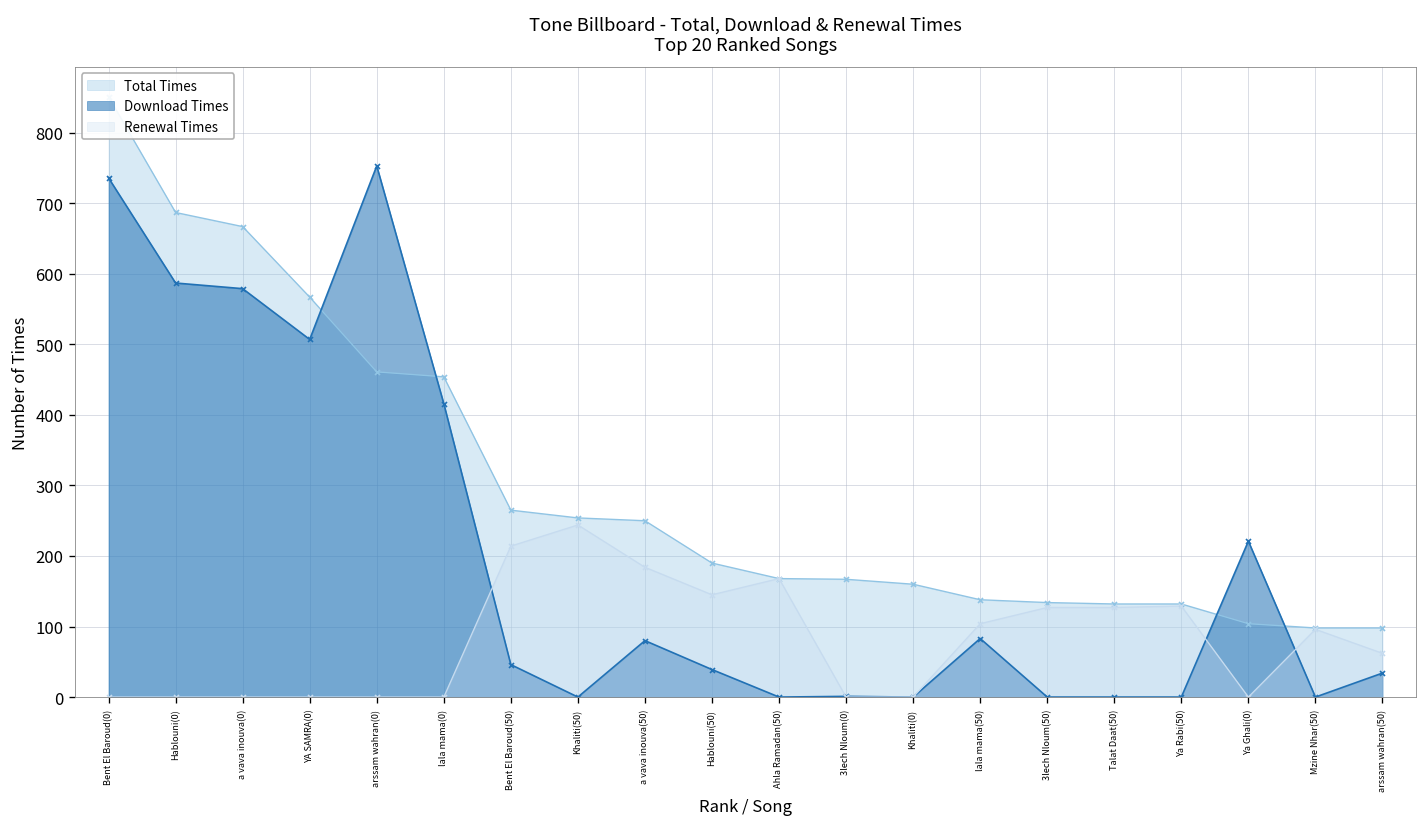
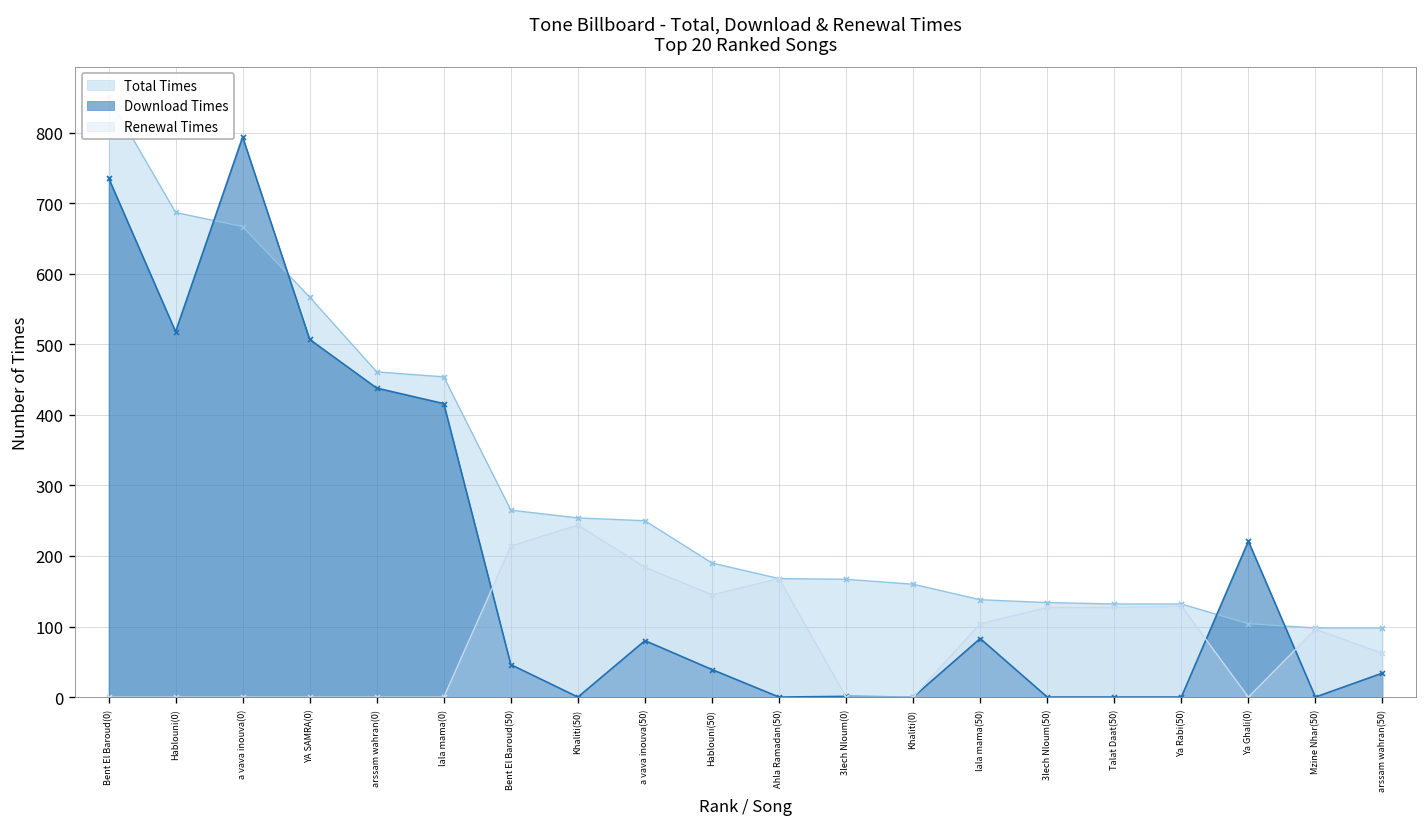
  {
    "Download Times": {
      "Bent El Baroud(0)": 740,
-     "Hablouni(0)": 590,
-     "a vava inouva(0)": 580,
+     "Hablouni(0)": 520,
+     "a vava inouva(0)": 790,
      "YA SAMRA(0)": 510,
-     "arssam wahran(0)": 750,
+     "arssam wahran(0)": 440,
      "lala mama(0)": 420,
      "Bent El Baroud(50)": 50,
      "Khaliti(50)": 0,
      "a vava inouva(50)": 80,
      "Hablouni(50)": 40,
      "Ahla Ramadan(50)": 0,
      "lala mama(50)": 80,
      "3lech Nloum(50)": 0,
      "Talat Daat(50)": 0,
      "Ya Rabi(50)": 0,
      "Ya Ghali(0)": 220,
      "Mzine Nhar(50)": 0,
      "arssam wahran(50)": 30
    }
  }
